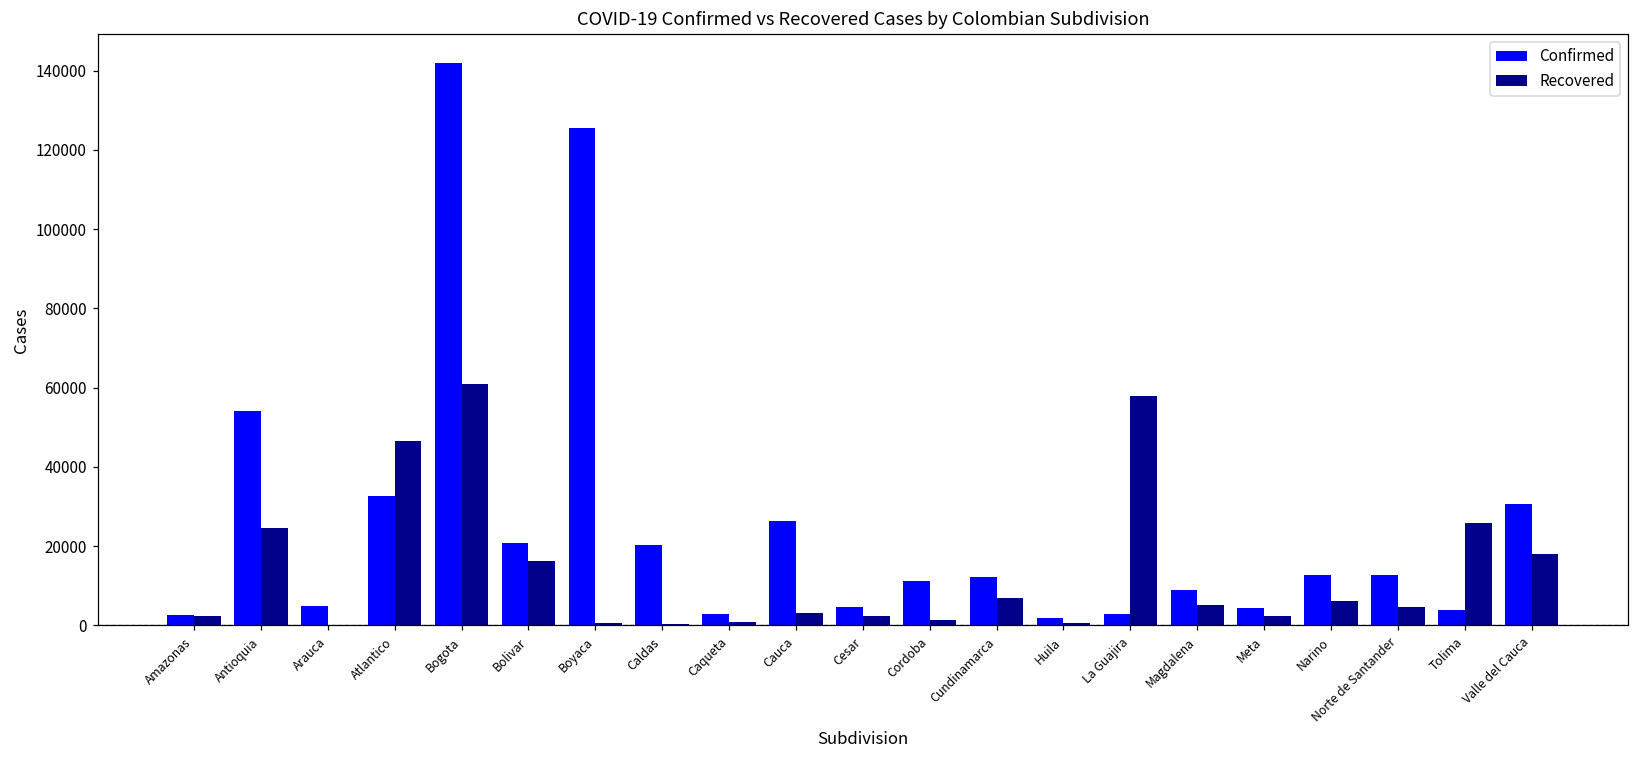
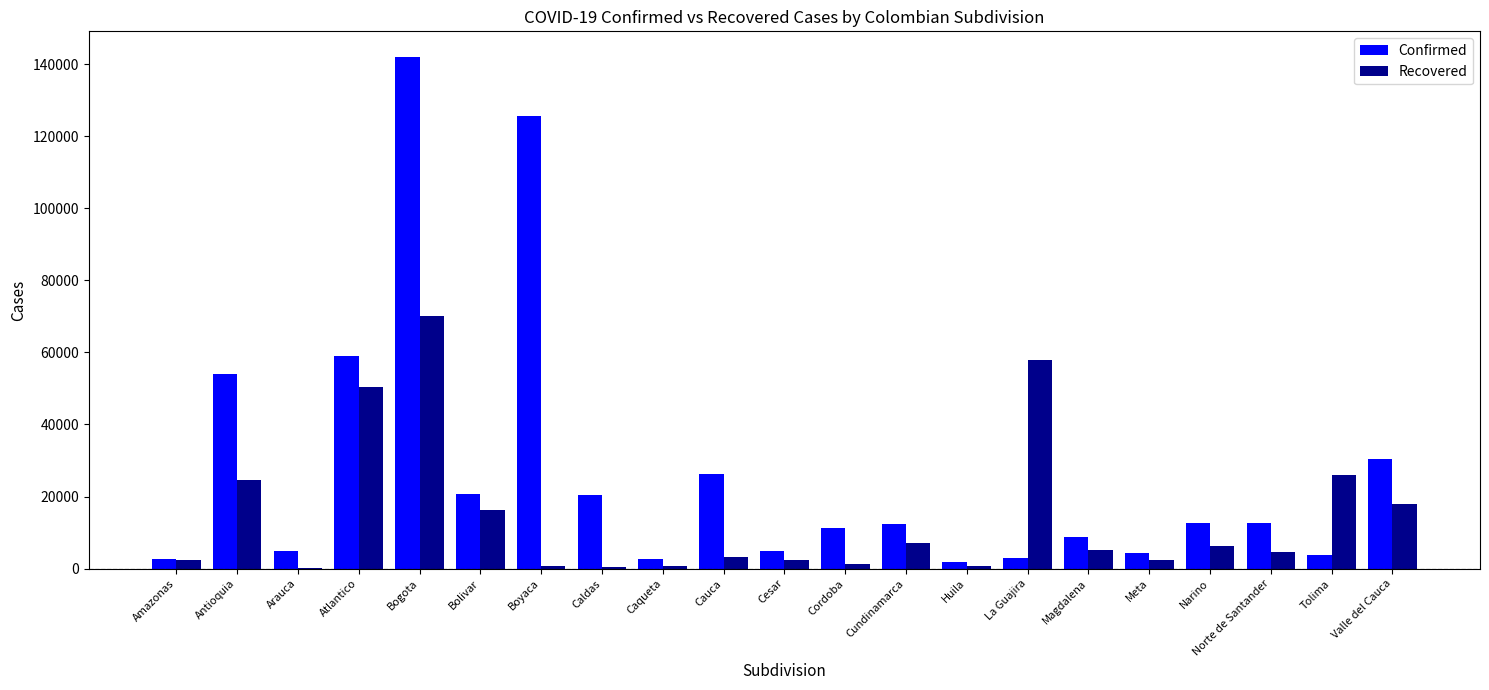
  {
    "Confirmed": {
      "Amazonas": 3000,
      "Antioquia": 54000,
      "Arauca": 5000,
-     "Atlantico": 33000,
+     "Atlantico": 59000,
      "Bogota": 142000,
      "Bolivar": 21000,
      "Boyaca": 126000,
      "Caldas": 20000,
      "Caqueta": 3000,
      "Cauca": 26000,
      "Cesar": 5000,
      "Cordoba": 11000,
      "Cundinamarca": 12000,
      "Huila": 2000,
      "La Guajira": 3000,
      "Magdalena": 9000,
      "Meta": 4000,
      "Narino": 13000,
      "Norte de Santander": 13000,
      "Tolima": 4000,
      "Valle del Cauca": 31000
    },
    "Recovered": {
      "Amazonas": 2000,
      "Antioquia": 25000,
-     "Atlantico": 46000,
-     "Bogota": 61000,
+     "Atlantico": 51000,
+     "Bogota": 70000,
      "Bolivar": 16000,
      "Boyaca": 1000,
      "Caqueta": 1000,
      "Cauca": 3000,
      "Cesar": 2000,
      "Cordoba": 1000,
      "Cundinamarca": 7000,
      "La Guajira": 58000,
      "Magdalena": 5000,
      "Meta": 2000,
      "Narino": 6000,
      "Norte de Santander": 5000,
      "Tolima": 26000,
      "Valle del Cauca": 18000
    }
  }
